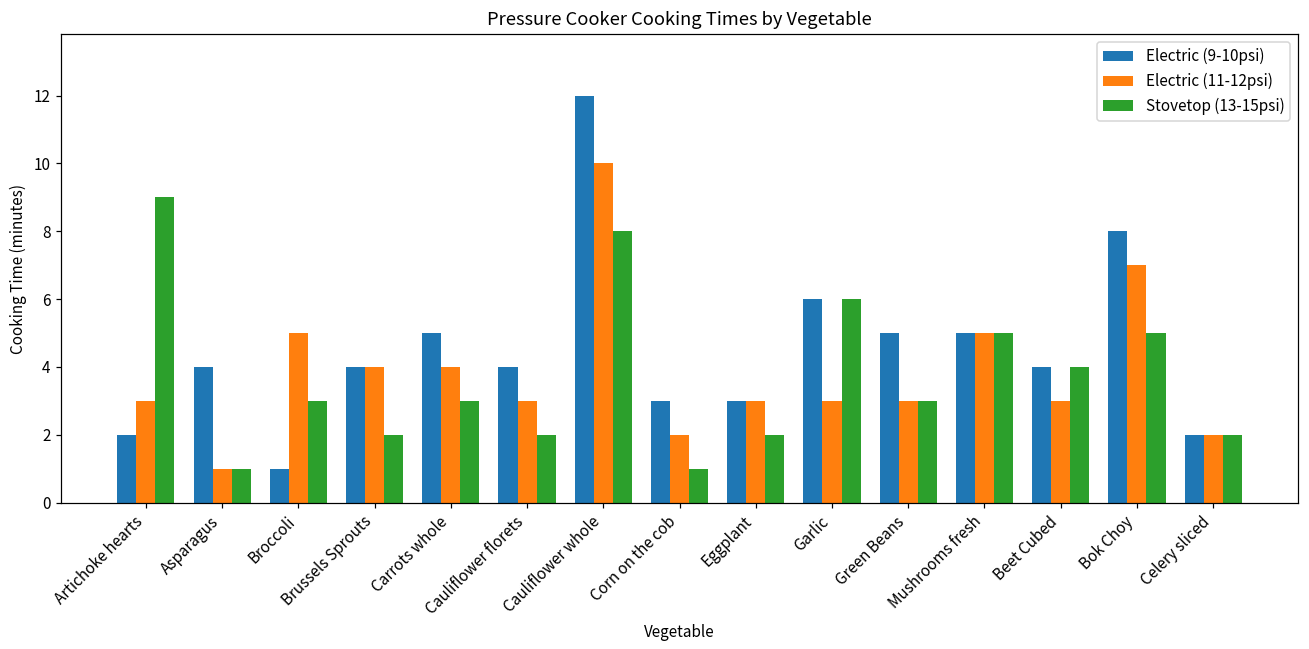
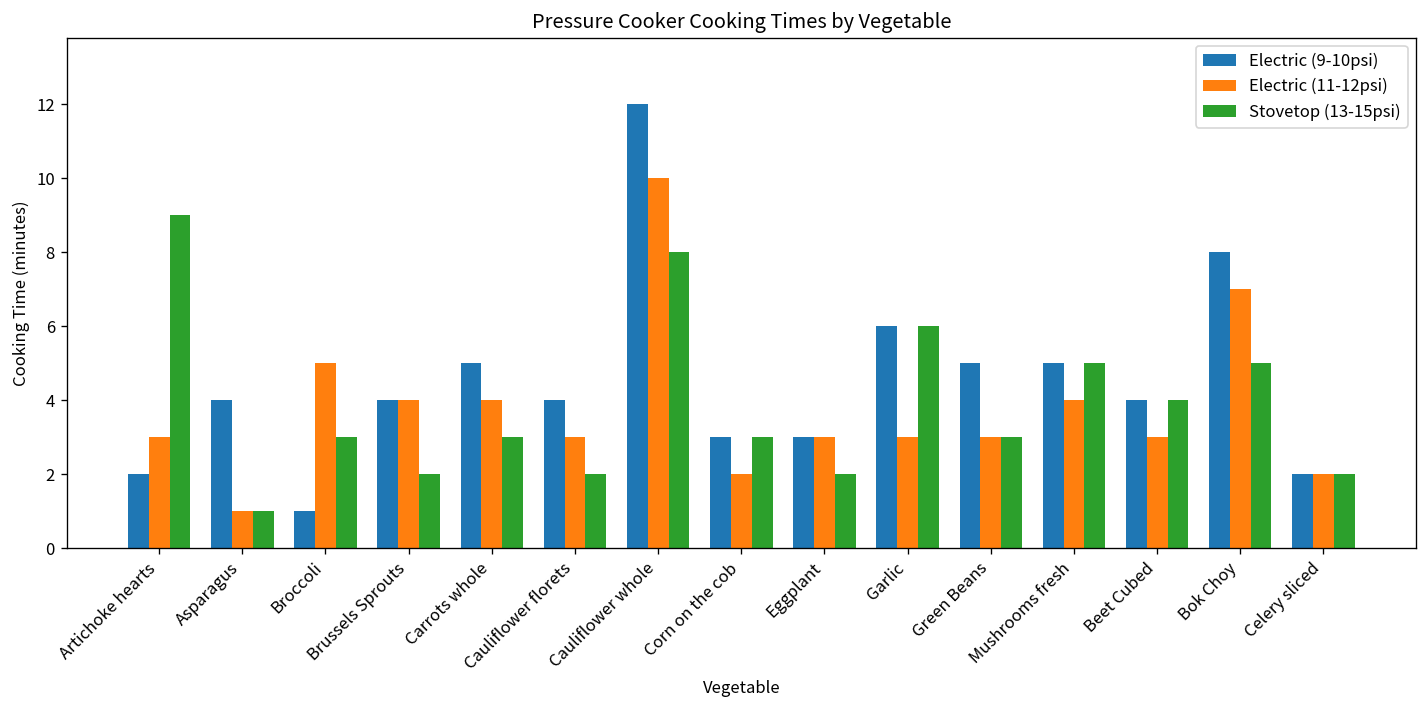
  {
    "Electric (9-10psi)": {
      "Artichoke hearts": 2,
      "Asparagus": 4,
      "Broccoli": 1,
      "Brussels Sprouts": 4,
      "Carrots whole": 5,
      "Cauliflower florets": 4,
      "Cauliflower whole": 12,
      "Corn on the cob": 3,
      "Eggplant": 3,
      "Garlic": 6,
      "Green Beans": 5,
      "Mushrooms fresh": 5,
      "Beet Cubed": 4,
      "Bok Choy": 8,
      "Celery sliced": 2
    },
    "Electric (11-12psi)": {
      "Artichoke hearts": 3,
      "Asparagus": 1,
      "Broccoli": 5,
      "Brussels Sprouts": 4,
      "Carrots whole": 4,
      "Cauliflower florets": 3,
      "Cauliflower whole": 10,
      "Corn on the cob": 2,
      "Eggplant": 3,
      "Garlic": 3,
      "Green Beans": 3,
-     "Mushrooms fresh": 5,
+     "Mushrooms fresh": 4,
      "Beet Cubed": 3,
      "Bok Choy": 7,
      "Celery sliced": 2
    },
    "Stovetop (13-15psi)": {
      "Artichoke hearts": 9,
      "Asparagus": 1,
      "Broccoli": 3,
      "Brussels Sprouts": 2,
      "Carrots whole": 3,
      "Cauliflower florets": 2,
      "Cauliflower whole": 8,
-     "Corn on the cob": 1,
+     "Corn on the cob": 3,
      "Eggplant": 2,
      "Garlic": 6,
      "Green Beans": 3,
      "Mushrooms fresh": 5,
      "Beet Cubed": 4,
      "Bok Choy": 5,
      "Celery sliced": 2
    }
  }
